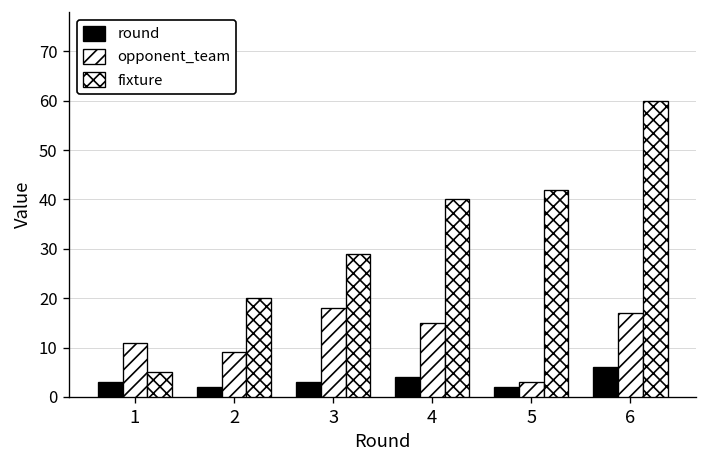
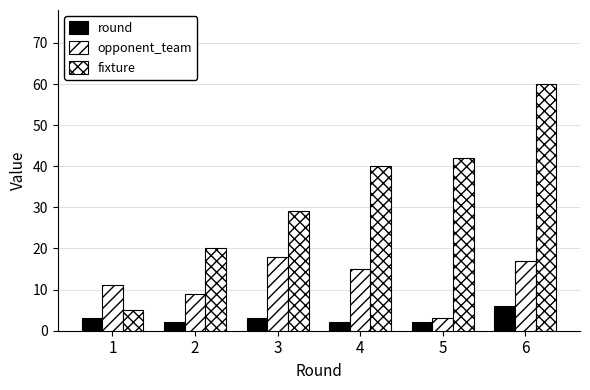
  {
    "round": {
      "1": 3,
      "2": 2,
      "3": 3,
-     "4": 4,
+     "4": 2,
      "5": 2,
      "6": 6
    }
  }
